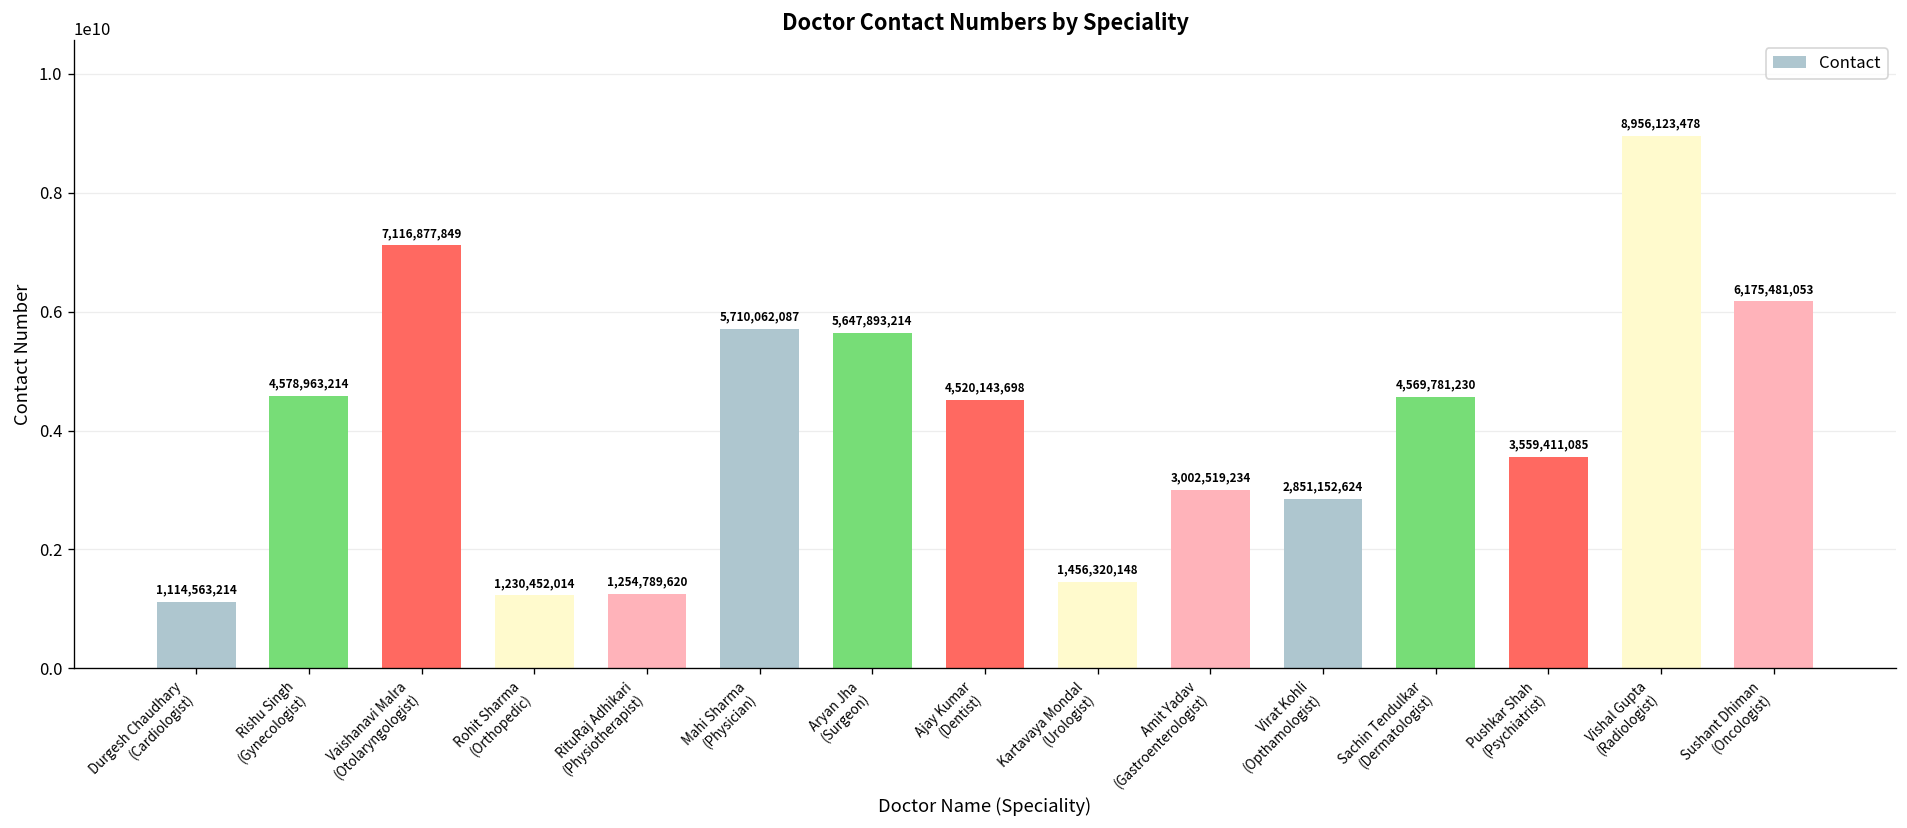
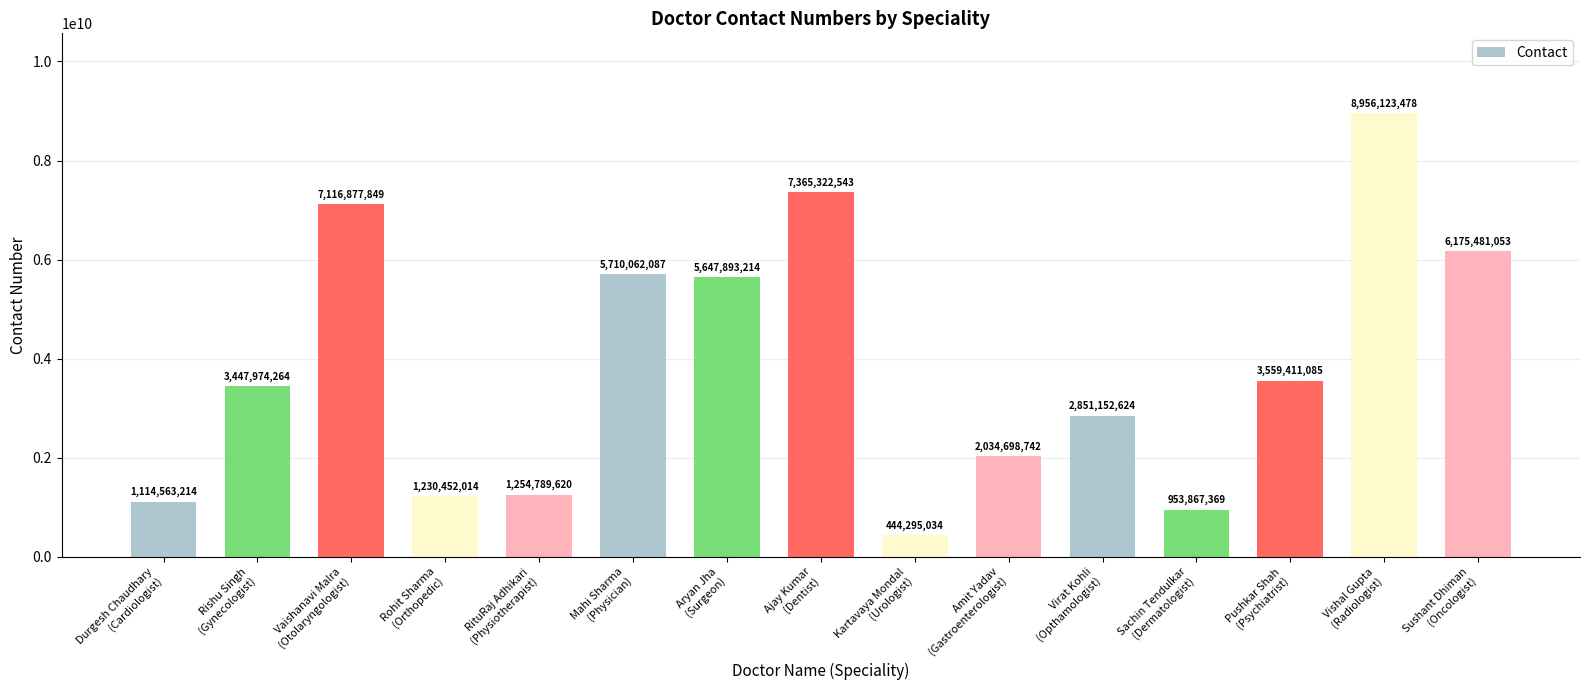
  {
    "Durgesh Chaudhary (Cardiologist)": "1,114,563,214",
-   "Rishu Singh (Gynecologist)": "4,578,963,214",
+   "Rishu Singh (Gynecologist)": "3,447,974,264",
    "Vaishanavi Malra (Otolaryngologist)": "7,116,877,849",
    "Rohit Sharma (Orthopedic)": "1,230,452,014",
    "RituRaj Adhikari (Physiotherapist)": "1,254,789,620",
    "Mahi Sharma (Physician)": "5,710,062,087",
    "Aryan Jha (Surgeon)": "5,647,893,214",
-   "Ajay Kumar (Dentist)": "4,520,143,698",
-   "Kartavaya Mondal (Urologist)": "1,456,320,148",
-   "Amit Yadav (Gastroenterologist)": "3,002,519,234",
+   "Ajay Kumar (Dentist)": "7,365,322,543",
+   "Kartavaya Mondal (Urologist)": "444,295,034",
+   "Amit Yadav (Gastroenterologist)": "2,034,698,742",
    "Virat Kohli (Opthamologist)": "2,851,152,624",
-   "Sachin Tendulkar (Dermatologist)": "4,569,781,230",
+   "Sachin Tendulkar (Dermatologist)": "953,867,369",
    "Pushkar Shah (Psychiatrist)": "3,559,411,085",
    "Vishal Gupta (Radiologist)": "8,956,123,478",
    "Sushant Dhiman (Oncologist)": "6,175,481,053"
  }
